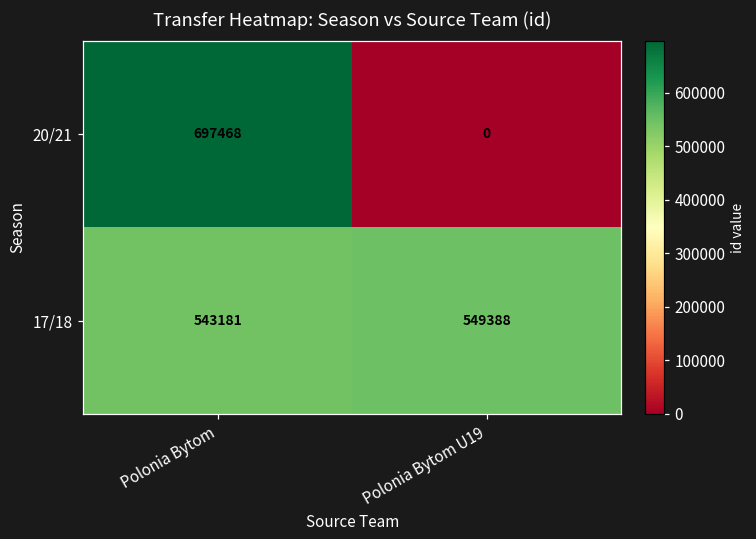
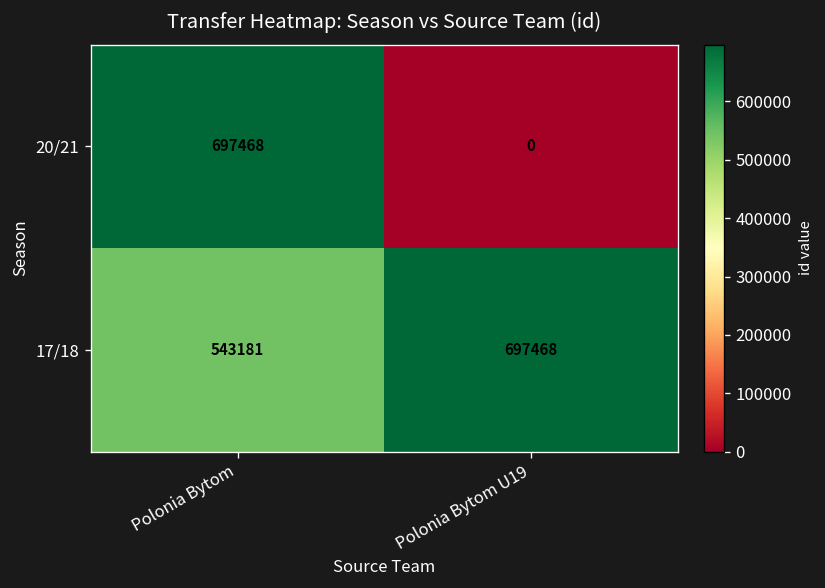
  {
    "20/21": {
      "Polonia Bytom": 697468,
      "Polonia Bytom U19": 0
    },
    "17/18": {
      "Polonia Bytom": 543181,
-     "Polonia Bytom U19": 549388
+     "Polonia Bytom U19": 697468
    }
  }
